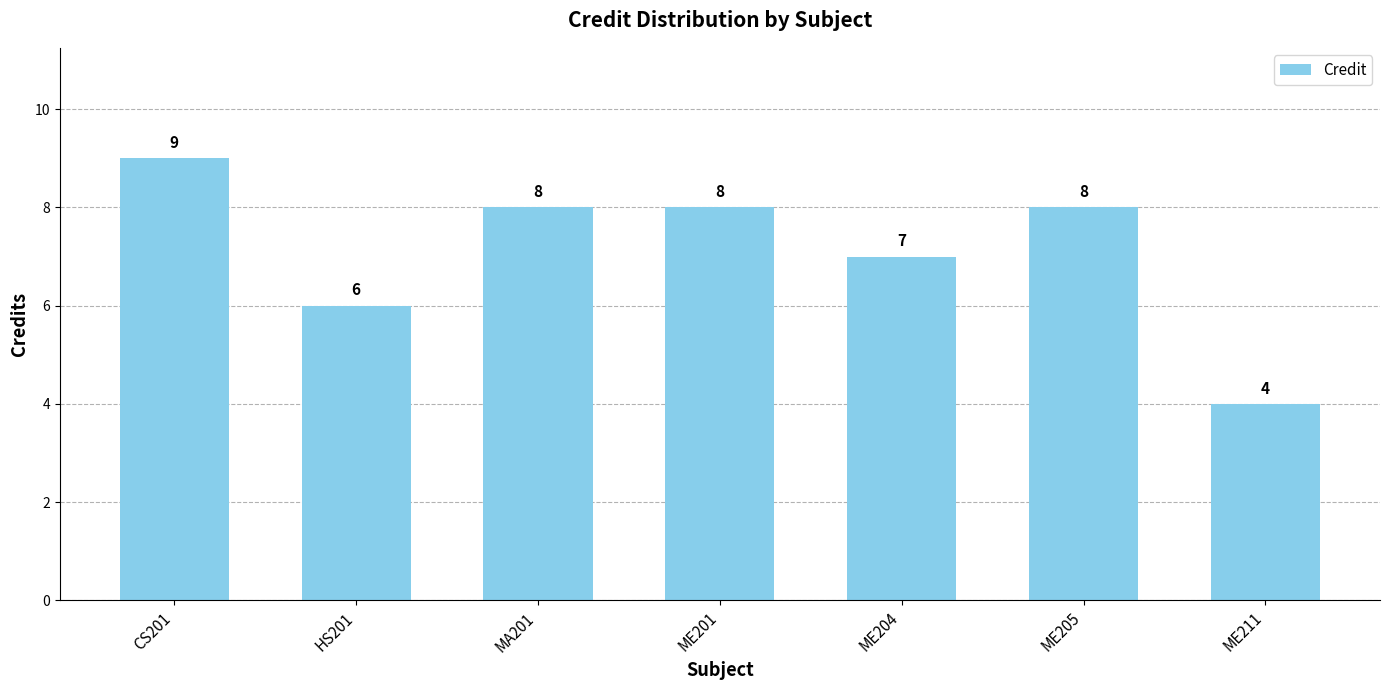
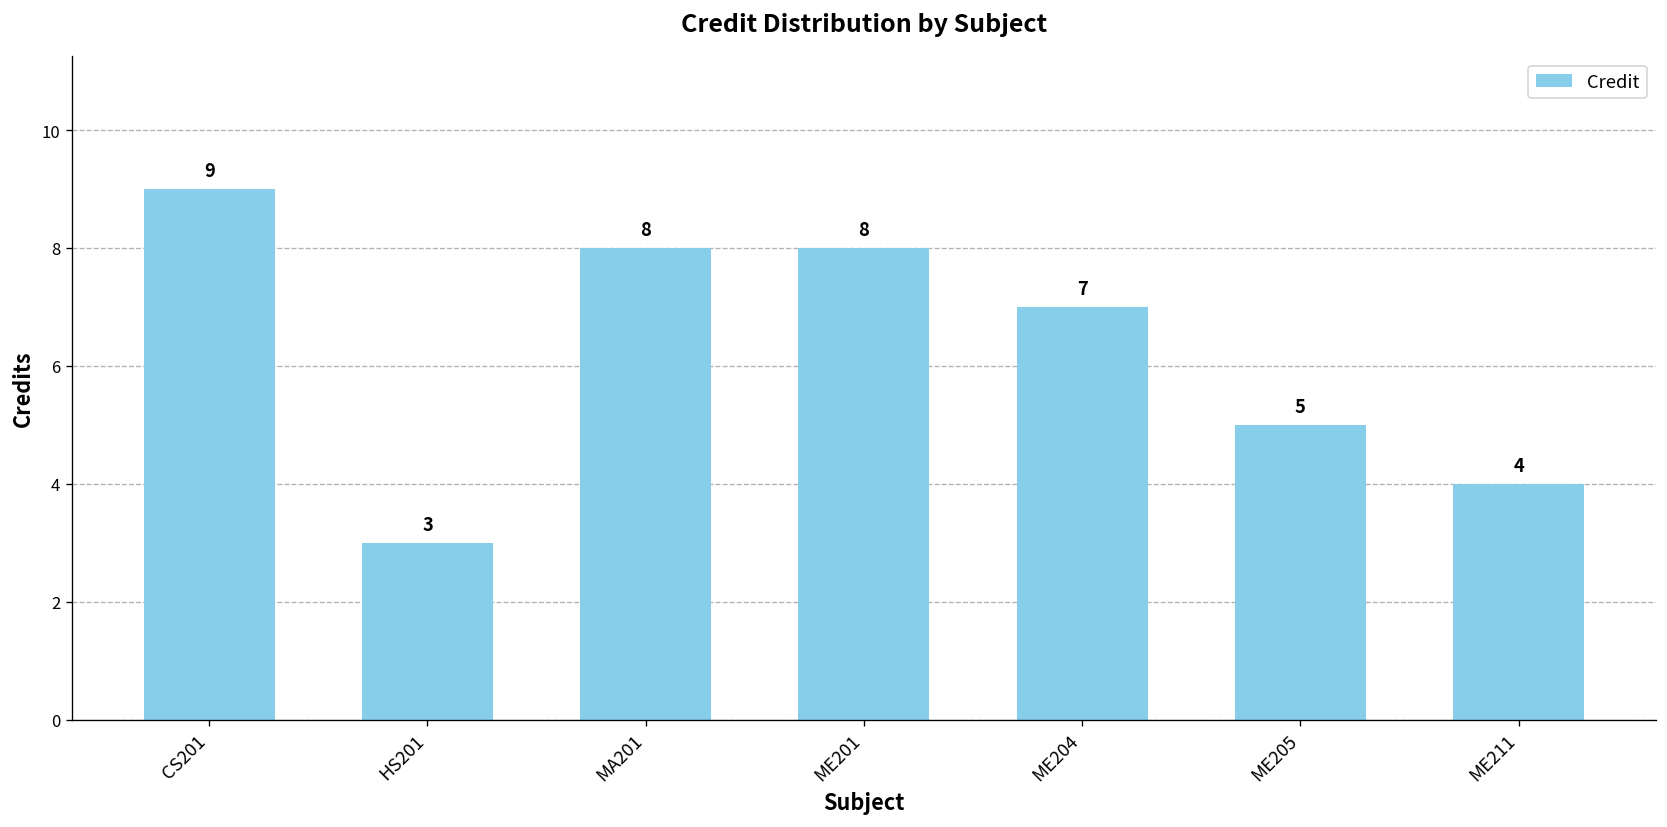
  {
    "CS201": 9,
-   "HS201": 6,
+   "HS201": 3,
    "MA201": 8,
    "ME201": 8,
    "ME204": 7,
-   "ME205": 8,
+   "ME205": 5,
    "ME211": 4
  }
